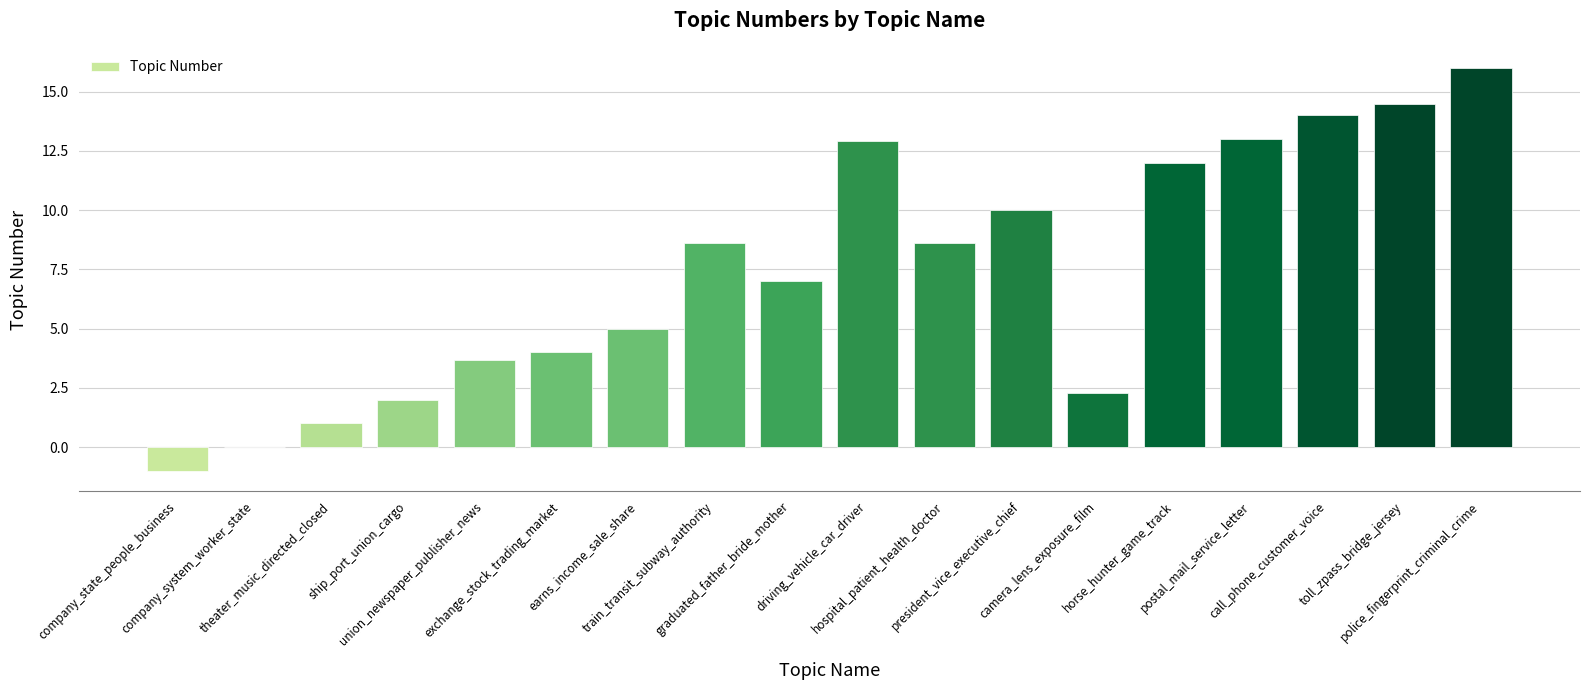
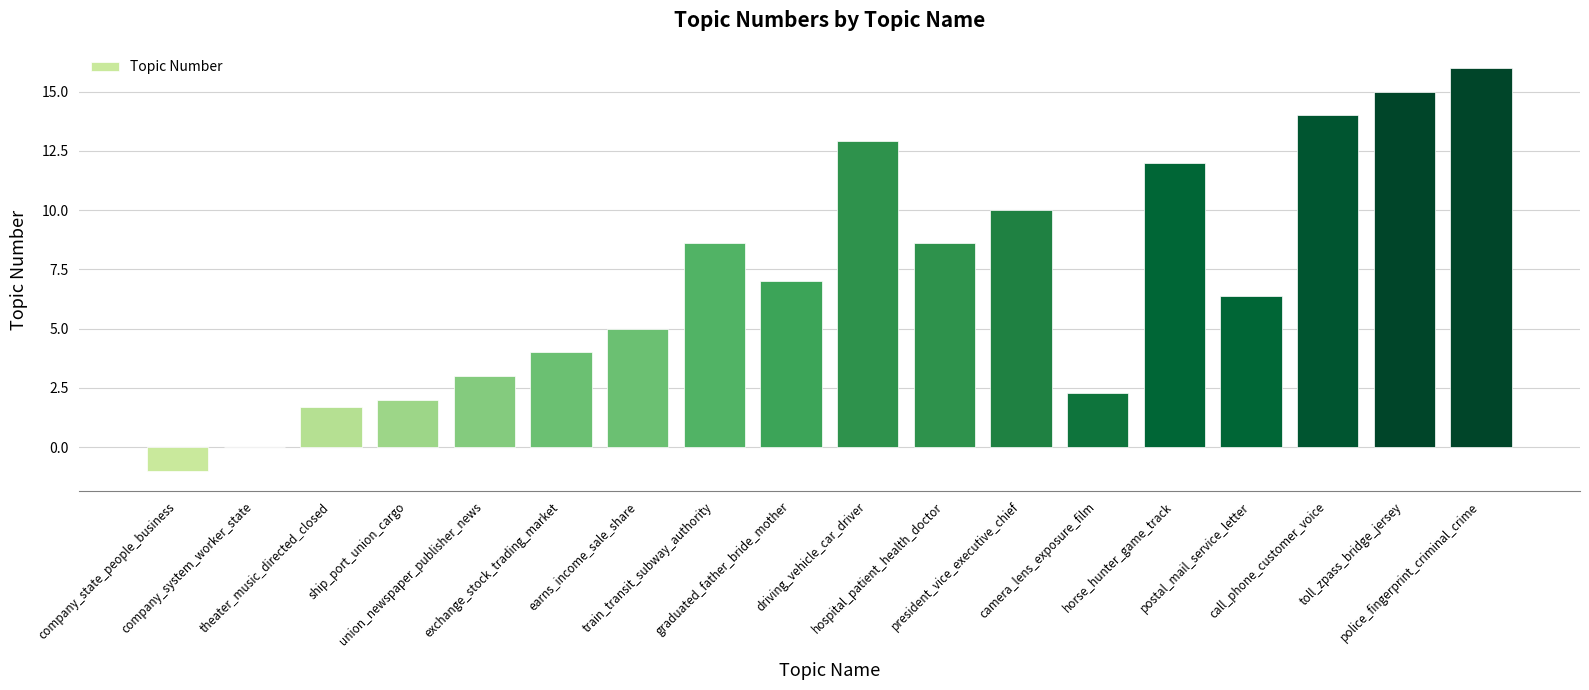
  {
    "company_state_people_business": -1.0,
    "company_system_worker_state": 0.0,
-   "theater_music_directed_closed": 1.0,
+   "theater_music_directed_closed": 1.7,
    "ship_port_union_cargo": 2.0,
-   "union_newspaper_publisher_news": 3.7,
+   "union_newspaper_publisher_news": 3.0,
    "exchange_stock_trading_market": 4.0,
    "earns_income_sale_share": 5.0,
    "train_transit_subway_authority": 8.6,
    "graduated_father_bride_mother": 7.0,
    "driving_vehicle_car_driver": 12.9,
    "hospital_patient_health_doctor": 8.6,
    "president_vice_executive_chief": 10.0,
    "camera_lens_exposure_film": 2.3,
    "horse_hunter_game_track": 12.0,
-   "postal_mail_service_letter": 13.0,
+   "postal_mail_service_letter": 6.4,
    "call_phone_customer_voice": 14.0,
-   "toll_zpass_bridge_jersey": 14.5,
+   "toll_zpass_bridge_jersey": 15.0,
    "police_fingerprint_criminal_crime": 16.0
  }
